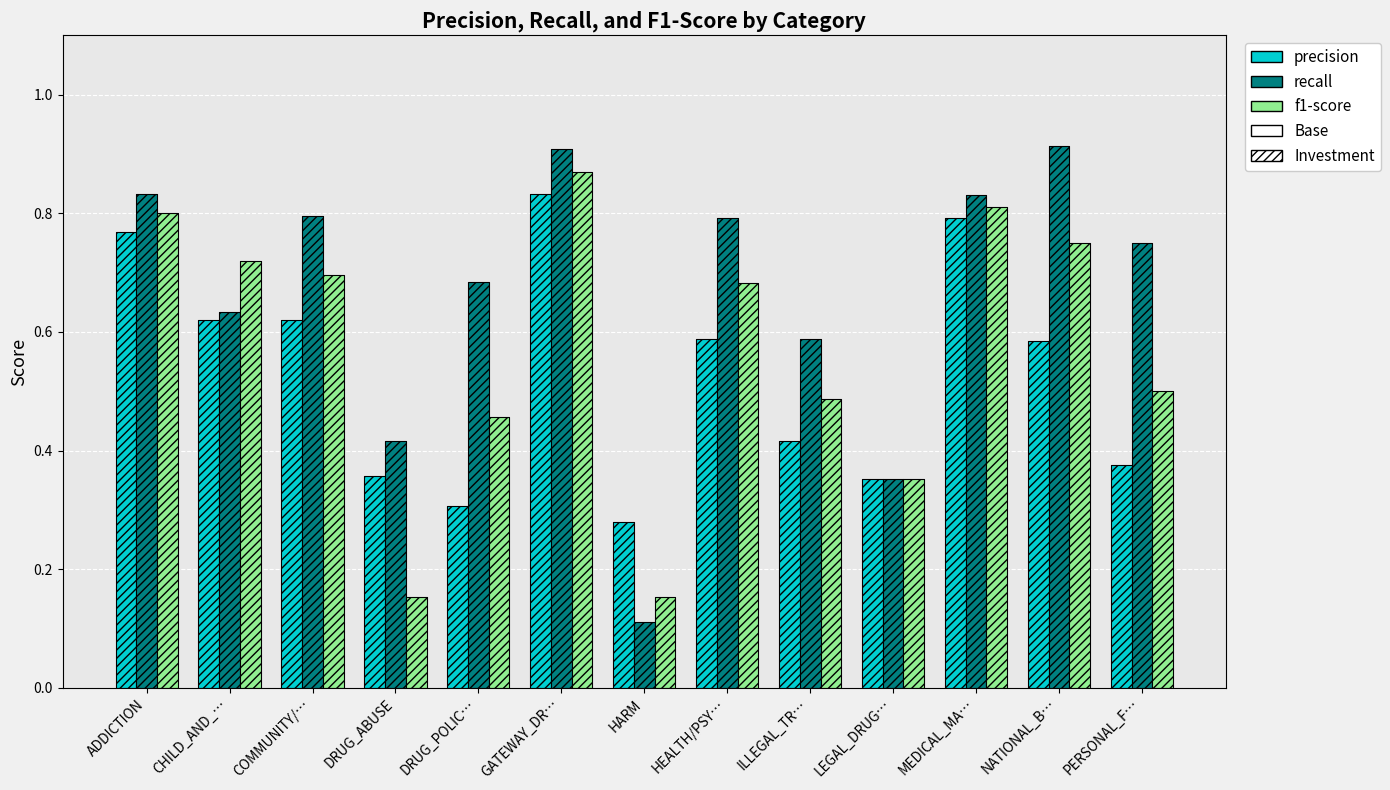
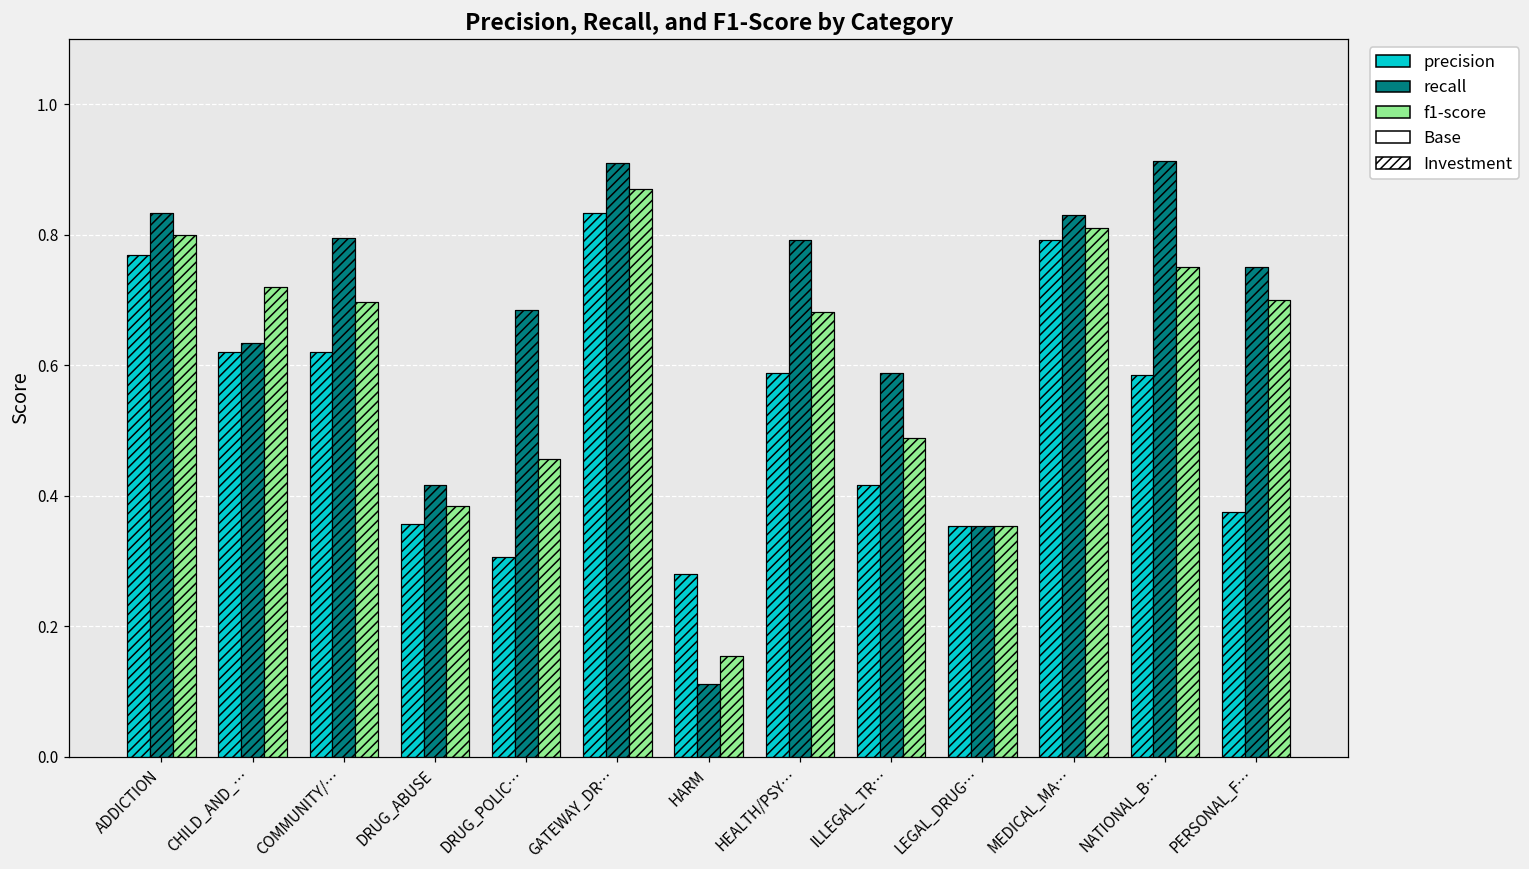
  {
    "precision": {
      "ADDICTION": 0.77,
      "CHILD_AND_…": 0.62,
      "COMMUNITY/…": 0.62,
      "DRUG_ABUSE": 0.36,
      "DRUG_POLIC…": 0.31,
      "GATEWAY_DR…": 0.83,
      "HARM": 0.28,
      "HEALTH/PSY…": 0.59,
      "ILLEGAL_TR…": 0.42,
      "LEGAL_DRUG…": 0.35,
      "MEDICAL_MA…": 0.79,
      "NATIONAL_B…": 0.58,
      "PERSONAL_F…": 0.38
    },
    "recall": {
      "ADDICTION": 0.83,
      "CHILD_AND_…": 0.63,
      "COMMUNITY/…": 0.79,
      "DRUG_ABUSE": 0.42,
      "DRUG_POLIC…": 0.68,
      "GATEWAY_DR…": 0.91,
      "HARM": 0.11,
      "HEALTH/PSY…": 0.79,
      "ILLEGAL_TR…": 0.59,
      "LEGAL_DRUG…": 0.35,
      "MEDICAL_MA…": 0.83,
      "NATIONAL_B…": 0.91,
      "PERSONAL_F…": 0.75
    },
    "f1-score": {
      "ADDICTION": 0.80,
      "CHILD_AND_…": 0.72,
      "COMMUNITY/…": 0.70,
-     "DRUG_ABUSE": 0.15,
+     "DRUG_ABUSE": 0.38,
      "DRUG_POLIC…": 0.46,
      "GATEWAY_DR…": 0.87,
      "HARM": 0.15,
      "HEALTH/PSY…": 0.68,
      "ILLEGAL_TR…": 0.49,
      "LEGAL_DRUG…": 0.35,
      "MEDICAL_MA…": 0.81,
      "NATIONAL_B…": 0.75,
-     "PERSONAL_F…": 0.5
+     "PERSONAL_F…": 0.7
    }
  }
